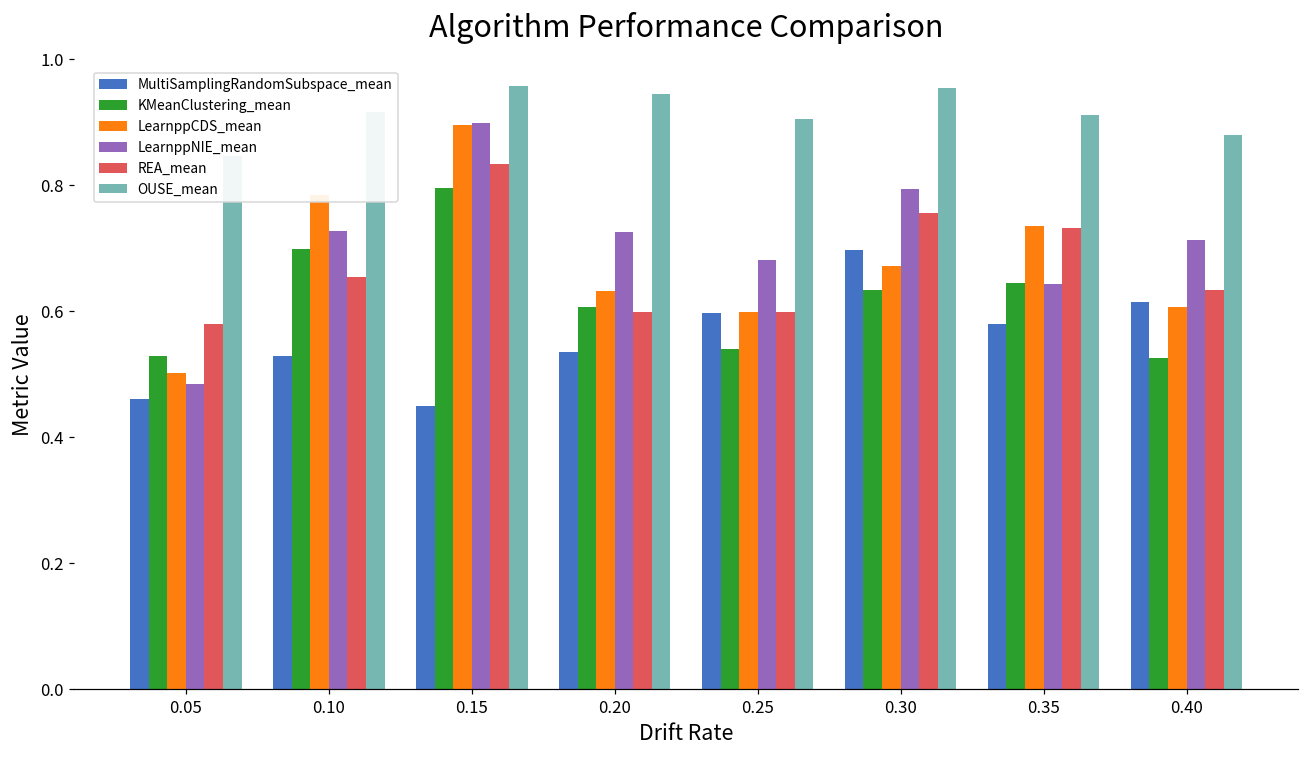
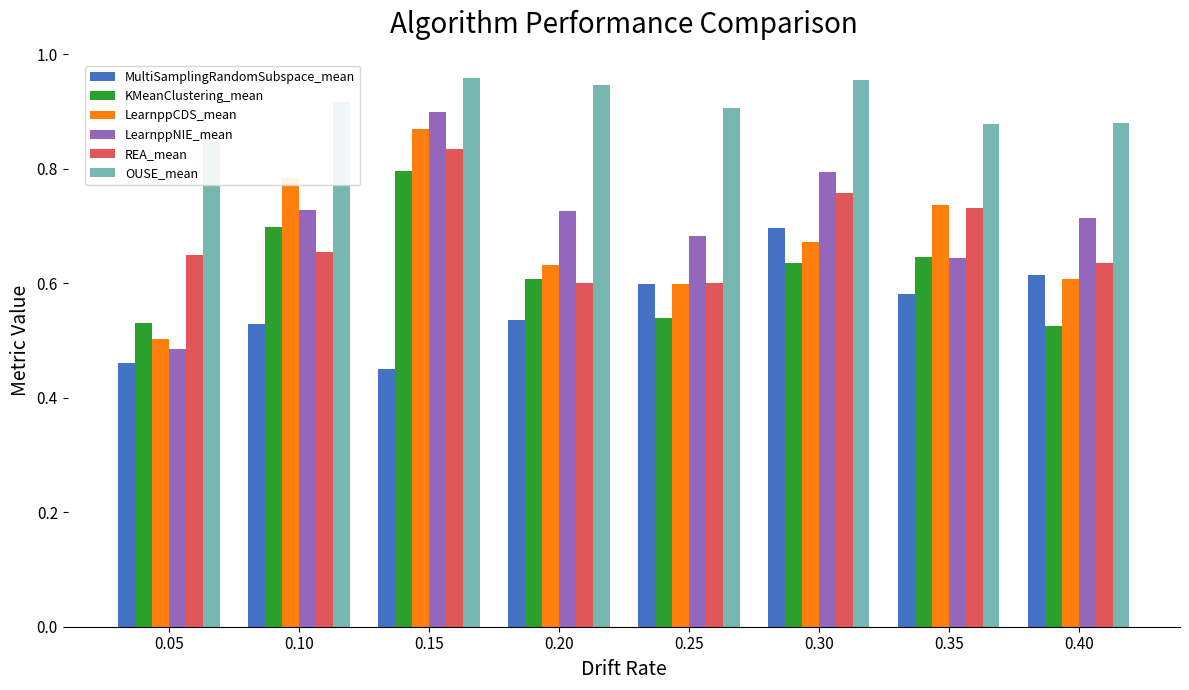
  {
    "MultiSamplingRandomSubspace_mean": {
      "0.05": 0.46,
      "0.10": 0.53,
      "0.15": 0.45,
      "0.20": 0.54,
      "0.25": 0.60,
      "0.30": 0.70,
      "0.35": 0.58,
      "0.40": 0.61
    },
    "KMeanClustering_mean": {
      "0.05": 0.53,
      "0.10": 0.70,
      "0.15": 0.80,
      "0.20": 0.61,
      "0.25": 0.54,
      "0.30": 0.63,
      "0.35": 0.65,
      "0.40": 0.53
    },
    "LearnppCDS_mean": {
      "0.05": 0.50,
-     "0.15": 0.90,
+     "0.15": 0.87,
      "0.20": 0.63,
      "0.25": 0.60,
      "0.30": 0.67,
      "0.35": 0.74,
      "0.40": 0.61
    },
    "LearnppNIE_mean": {
      "0.05": 0.48,
      "0.10": 0.73,
      "0.15": 0.90,
      "0.20": 0.73,
      "0.25": 0.68,
      "0.30": 0.79,
      "0.35": 0.64,
      "0.40": 0.71
    },
    "REA_mean": {
-     "0.05": 0.58,
+     "0.05": 0.65,
      "0.10": 0.65,
      "0.15": 0.83,
      "0.20": 0.60,
      "0.25": 0.60,
      "0.30": 0.76,
      "0.35": 0.73,
      "0.40": 0.63
    },
    "OUSE_mean": {
      "0.15": 0.96,
      "0.20": 0.95,
      "0.25": 0.91,
      "0.30": 0.95,
-     "0.35": 0.91,
+     "0.35": 0.88,
      "0.40": 0.88
    }
  }
